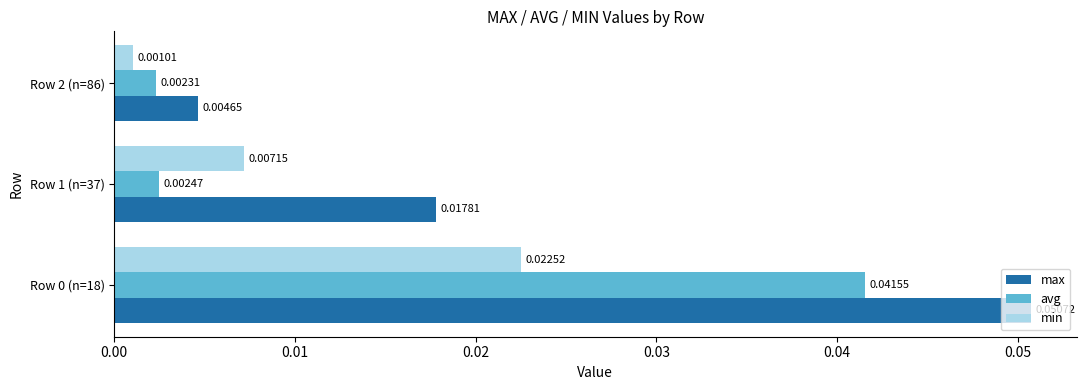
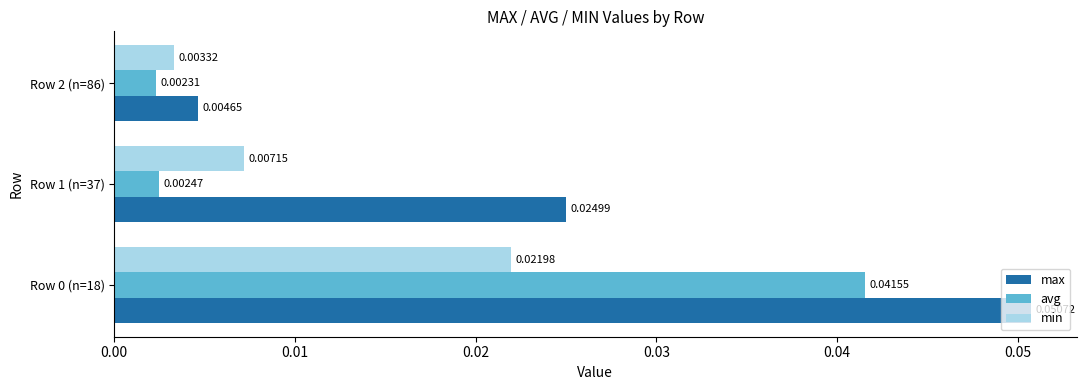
  {
    "max": {
      "Row 2 (n=86)": 0.00465,
-     "Row 1 (n=37)": 0.01781
+     "Row 1 (n=37)": 0.02499
    },
    "avg": {
      "Row 2 (n=86)": 0.00231,
      "Row 1 (n=37)": 0.00247,
      "Row 0 (n=18)": 0.04155
    },
    "min": {
-     "Row 2 (n=86)": 0.00101,
+     "Row 2 (n=86)": 0.00332,
      "Row 1 (n=37)": 0.00715,
-     "Row 0 (n=18)": 0.02252
+     "Row 0 (n=18)": 0.02198
    }
  }
